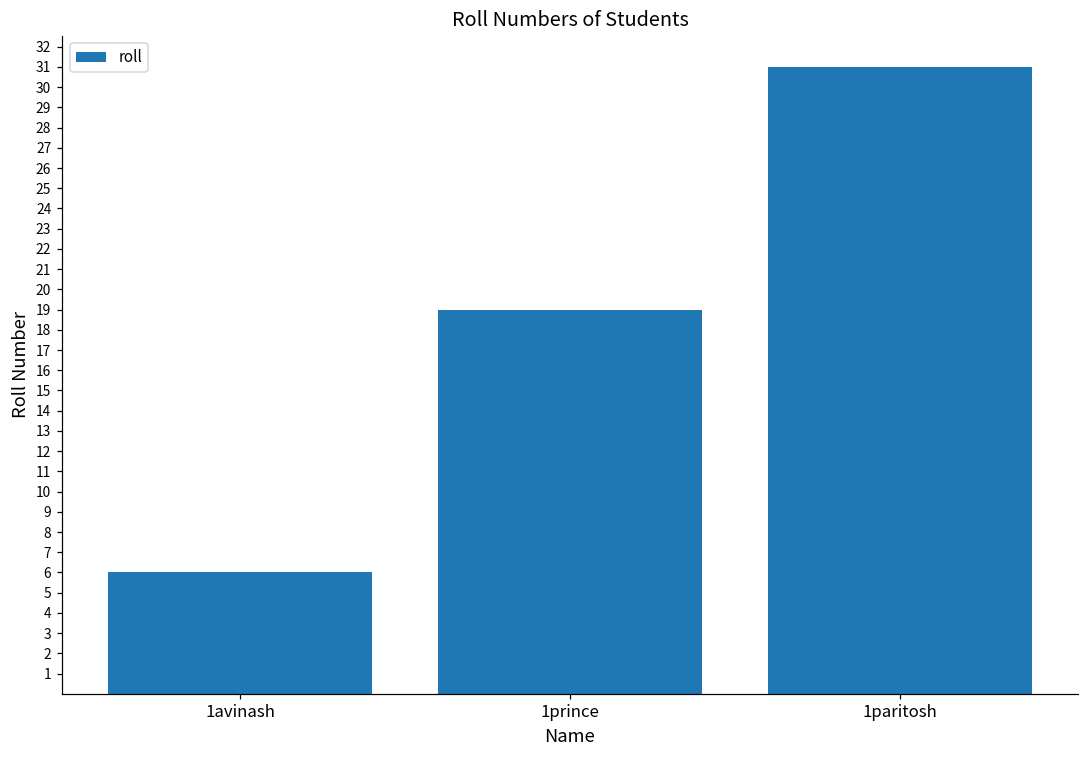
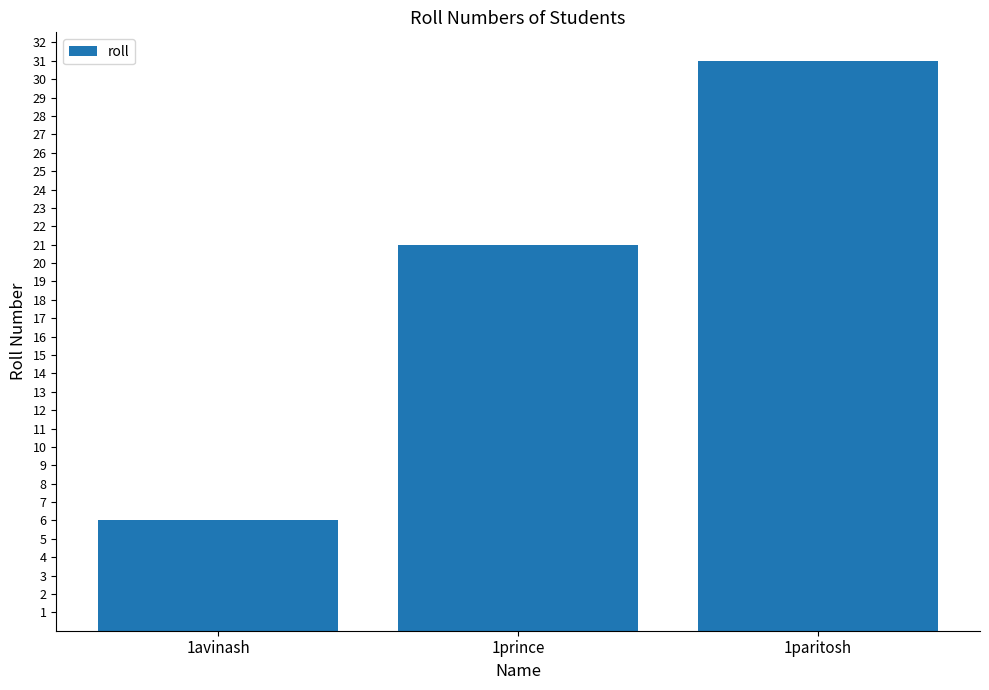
  {
    "1avinash": 6,
-   "1prince": 19,
+   "1prince": 21,
    "1paritosh": 31
  }
